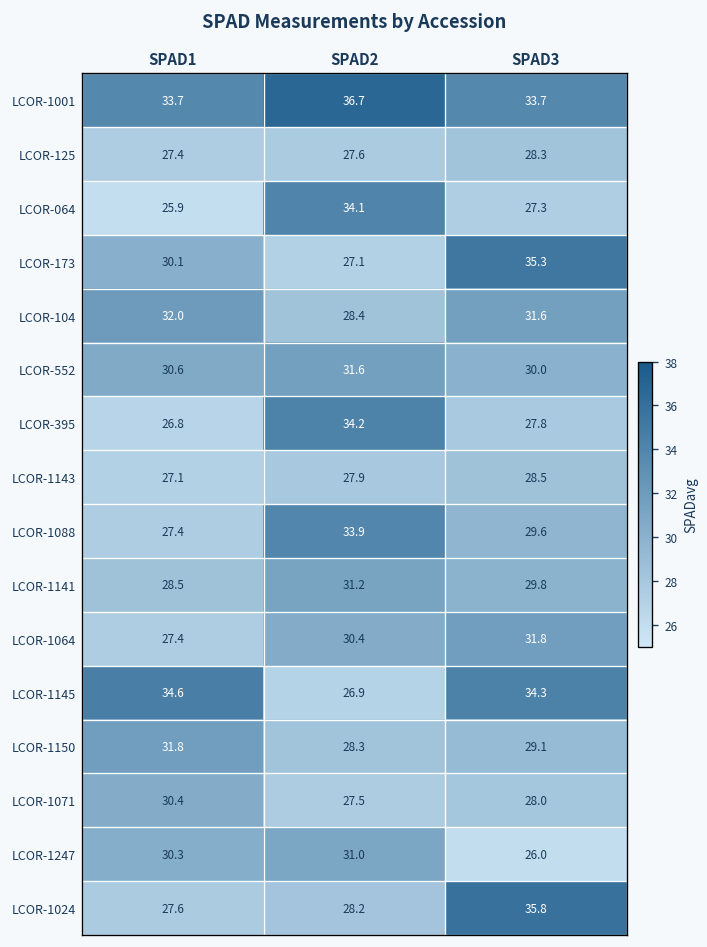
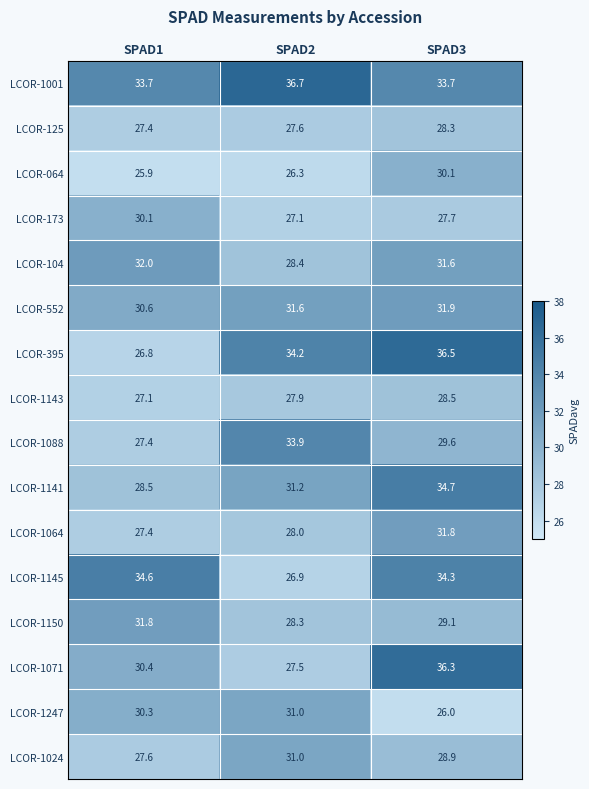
  {
    "LCOR-1001": {
      "SPAD1": 33.7,
      "SPAD2": 36.7,
      "SPAD3": 33.7
    },
    "LCOR-125": {
      "SPAD1": 27.4,
      "SPAD2": 27.6,
      "SPAD3": 28.3
    },
    "LCOR-064": {
      "SPAD1": 25.9,
-     "SPAD2": 34.1,
-     "SPAD3": 27.3
+     "SPAD2": 26.3,
+     "SPAD3": 30.1
    },
    "LCOR-173": {
      "SPAD1": 30.1,
      "SPAD2": 27.1,
-     "SPAD3": 35.3
+     "SPAD3": 27.7
    },
    "LCOR-104": {
      "SPAD1": 32.0,
      "SPAD2": 28.4,
      "SPAD3": 31.6
    },
    "LCOR-552": {
      "SPAD1": 30.6,
      "SPAD2": 31.6,
-     "SPAD3": 30.0
+     "SPAD3": 31.9
    },
    "LCOR-395": {
      "SPAD1": 26.8,
      "SPAD2": 34.2,
-     "SPAD3": 27.8
+     "SPAD3": 36.5
    },
    "LCOR-1143": {
      "SPAD1": 27.1,
      "SPAD2": 27.9,
      "SPAD3": 28.5
    },
    "LCOR-1088": {
      "SPAD1": 27.4,
      "SPAD2": 33.9,
      "SPAD3": 29.6
    },
    "LCOR-1141": {
      "SPAD1": 28.5,
      "SPAD2": 31.2,
-     "SPAD3": 29.8
+     "SPAD3": 34.7
    },
    "LCOR-1064": {
      "SPAD1": 27.4,
-     "SPAD2": 30.4,
+     "SPAD2": 28.0,
      "SPAD3": 31.8
    },
    "LCOR-1145": {
      "SPAD1": 34.6,
      "SPAD2": 26.9,
      "SPAD3": 34.3
    },
    "LCOR-1150": {
      "SPAD1": 31.8,
      "SPAD2": 28.3,
      "SPAD3": 29.1
    },
    "LCOR-1071": {
      "SPAD1": 30.4,
      "SPAD2": 27.5,
-     "SPAD3": 28.0
+     "SPAD3": 36.3
    },
    "LCOR-1247": {
      "SPAD1": 30.3,
      "SPAD2": 31.0,
      "SPAD3": 26.0
    },
    "LCOR-1024": {
      "SPAD1": 27.6,
-     "SPAD2": 28.2,
-     "SPAD3": 35.8
+     "SPAD2": 31.0,
+     "SPAD3": 28.9
    }
  }
